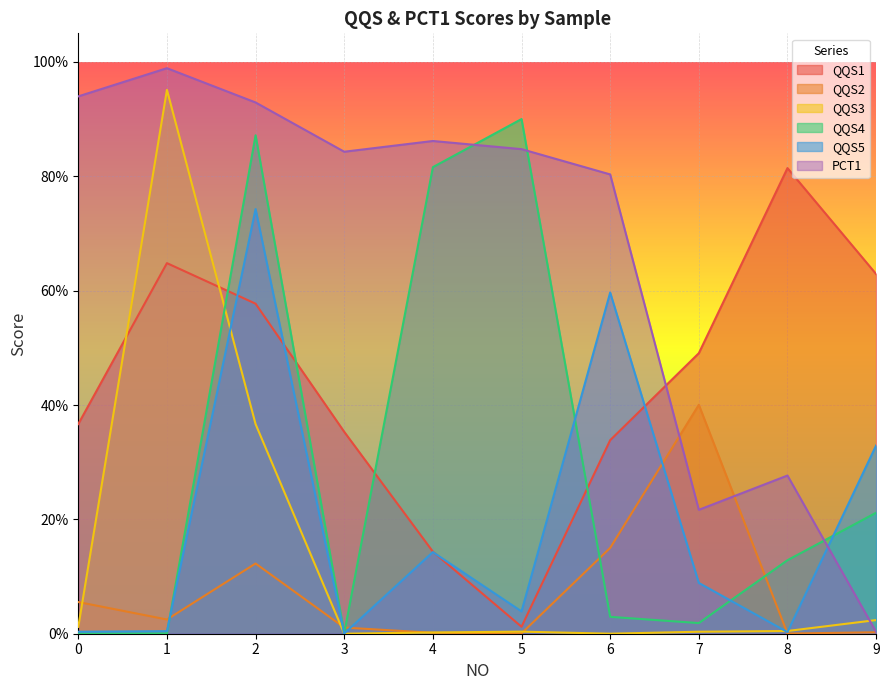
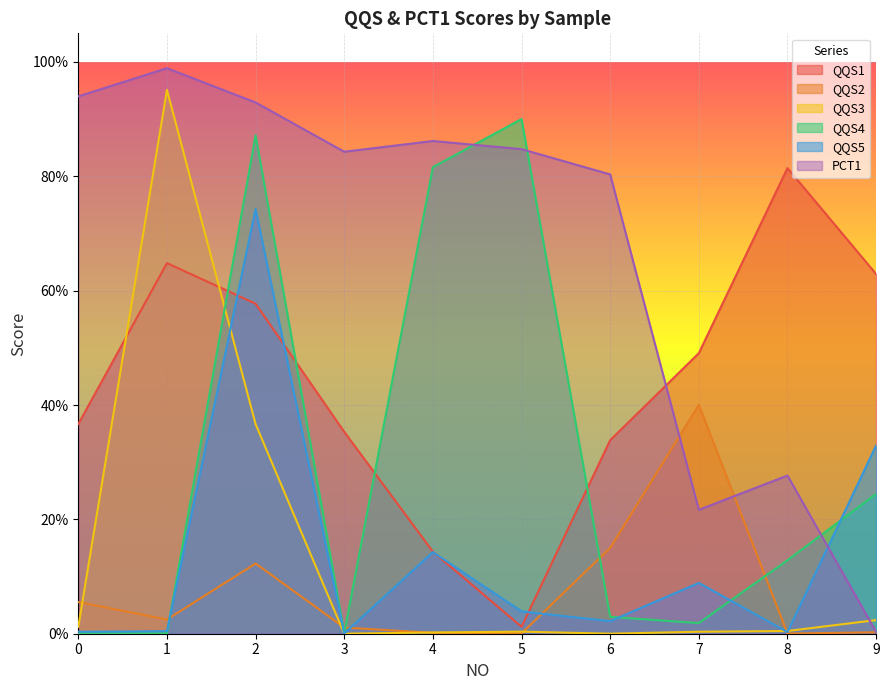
  {
    "QQS3": {
      "0": "1%",
      "1": "95%",
      "2": "37%",
      "6": "0%",
      "7": "0%",
      "9": "2%"
    },
    "QQS4": {
      "2": "87%",
      "4": "82%",
      "5": "90%",
      "6": "3%",
      "7": "2%",
      "8": "13%",
-     "9": "21%"
+     "9": "24%"
    },
    "QQS5": {
      "2": "74%",
      "5": "4%",
-     "6": "60%",
+     "6": "2%",
      "7": "9%",
      "9": "33%"
    },
    "PCT1": {
      "0": "94%",
      "1": "99%",
      "2": "93%",
      "3": "84%",
      "4": "86%",
      "5": "85%",
      "6": "80%",
      "7": "22%",
      "8": "28%"
    }
  }
